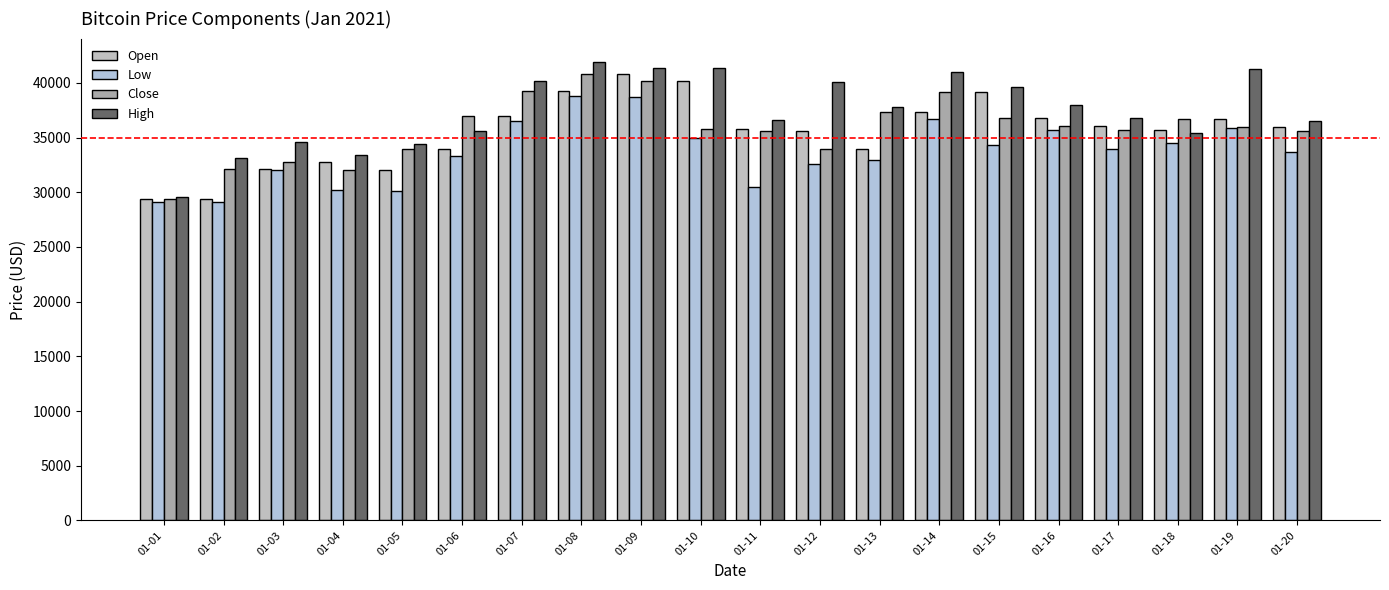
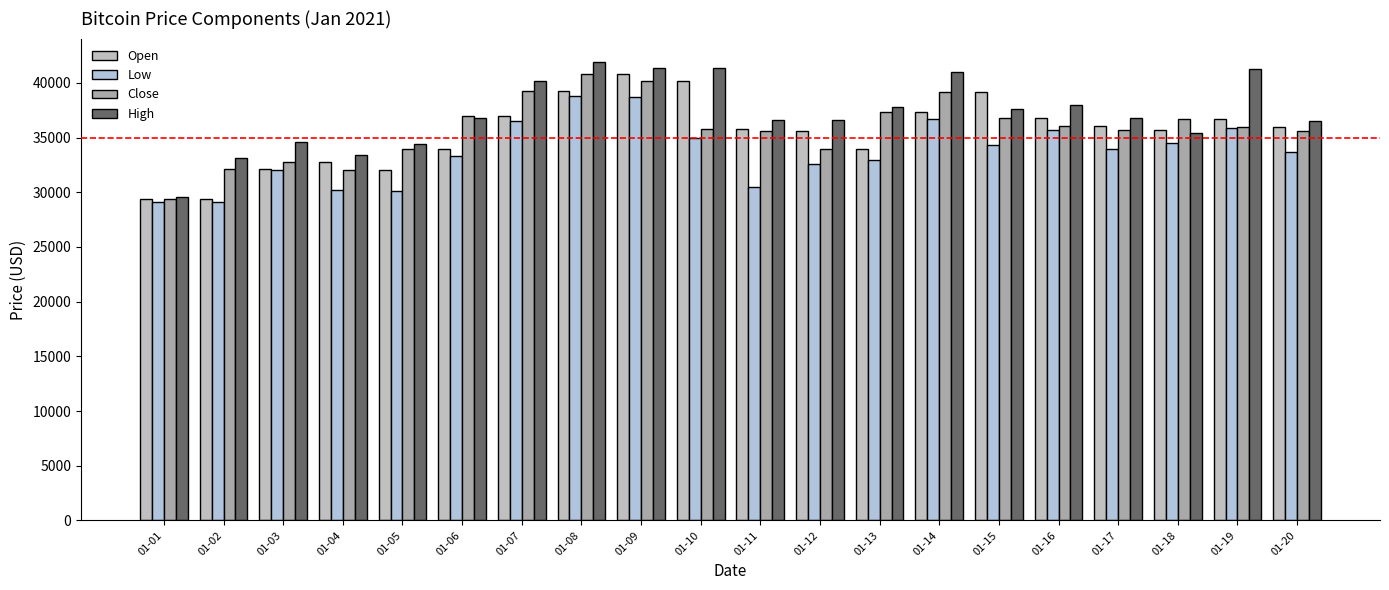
  {
    "High": {
      "01-01": 29600,
      "01-02": 33200,
      "01-03": 34600,
      "01-04": 33400,
      "01-05": 34400,
-     "01-06": 35600,
+     "01-06": 36800,
      "01-07": 40200,
      "01-08": 42000,
      "01-09": 41400,
      "01-10": 41300,
      "01-11": 36600,
-     "01-12": 40100,
+     "01-12": 36600,
      "01-13": 37800,
      "01-14": 41000,
-     "01-15": 39600,
+     "01-15": 37700,
      "01-16": 38000,
      "01-17": 36800,
      "01-18": 35500,
      "01-19": 41300,
      "01-20": 36500
    }
  }
